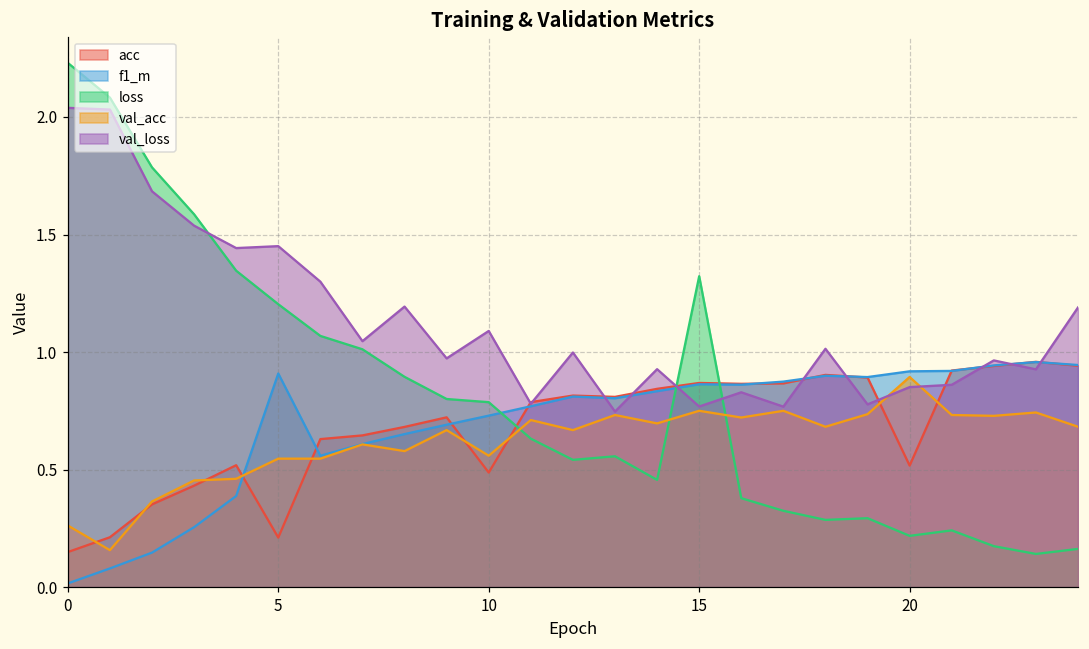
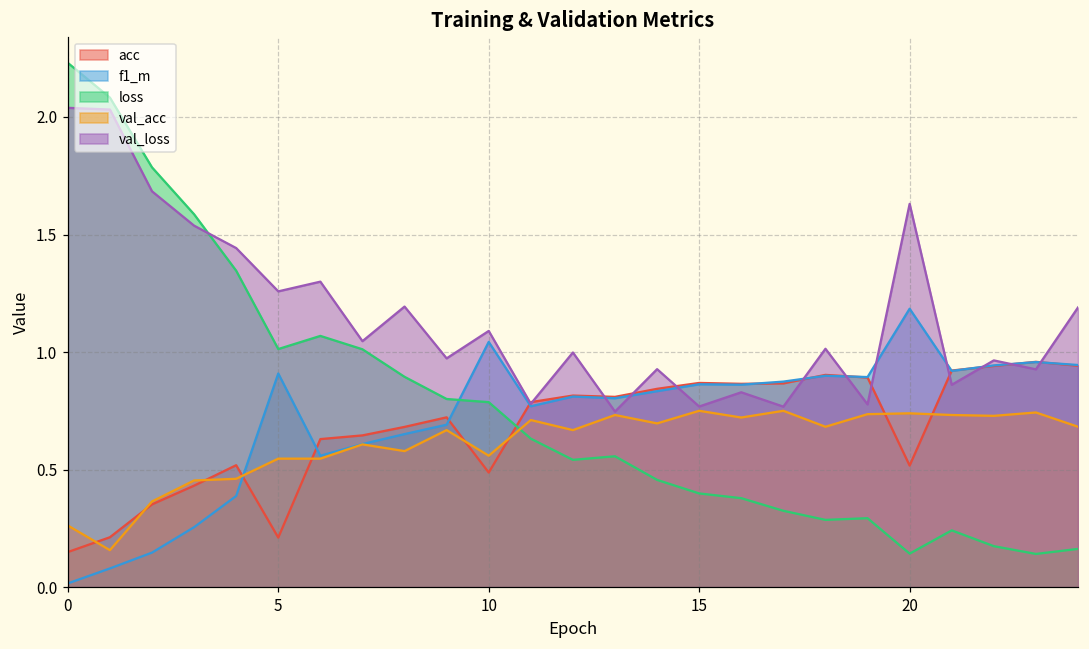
  {
    "acc": {
      "0": 0.15,
      "5": 0.21,
      "10": 0.49,
      "20": 0.52
    },
    "f1_m": {
      "0": 0.02,
      "5": 0.91,
-     "10": 0.73,
-     "20": 0.92
+     "10": 1.04,
+     "20": 1.18
    },
    "loss": {
      "0": 2.23,
-     "5": 1.20,
+     "5": 1.01,
      "10": 0.79,
-     "15": 1.32,
-     "20": 0.22
+     "15": 0.40,
+     "20": 0.14
    },
    "val_acc": {
      "0": 0.26,
      "5": 0.55,
      "10": 0.56,
      "15": 0.75,
-     "20": 0.89
+     "20": 0.74
    },
    "val_loss": {
      "0": 2.04,
-     "5": 1.45,
+     "5": 1.26,
      "10": 1.09,
      "15": 0.77,
-     "20": 0.85
+     "20": 1.63
    }
  }
